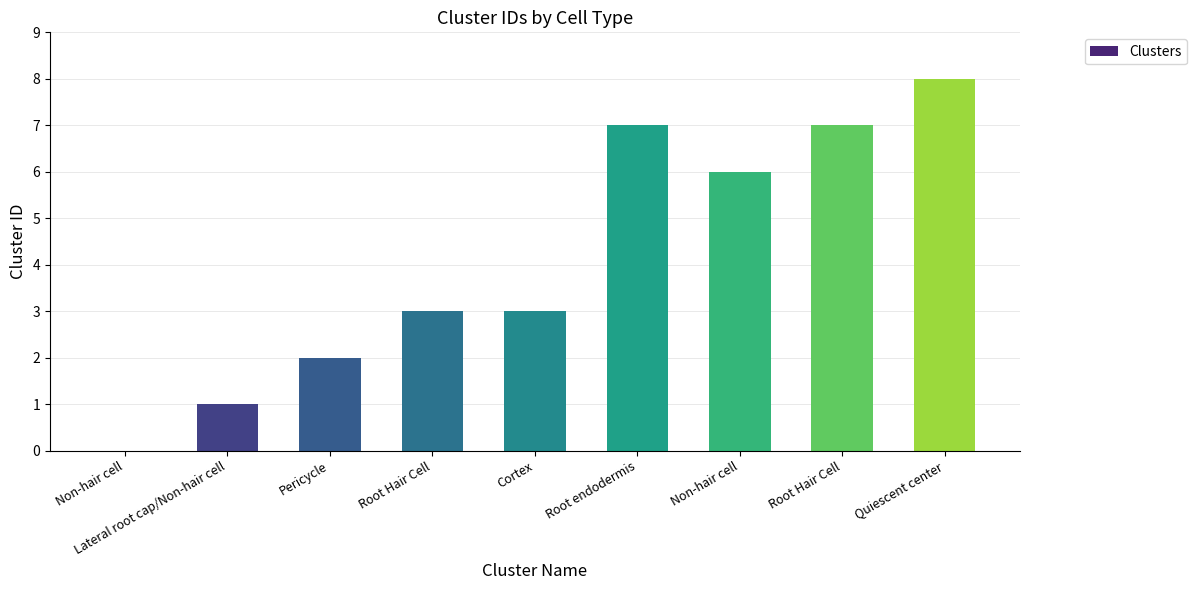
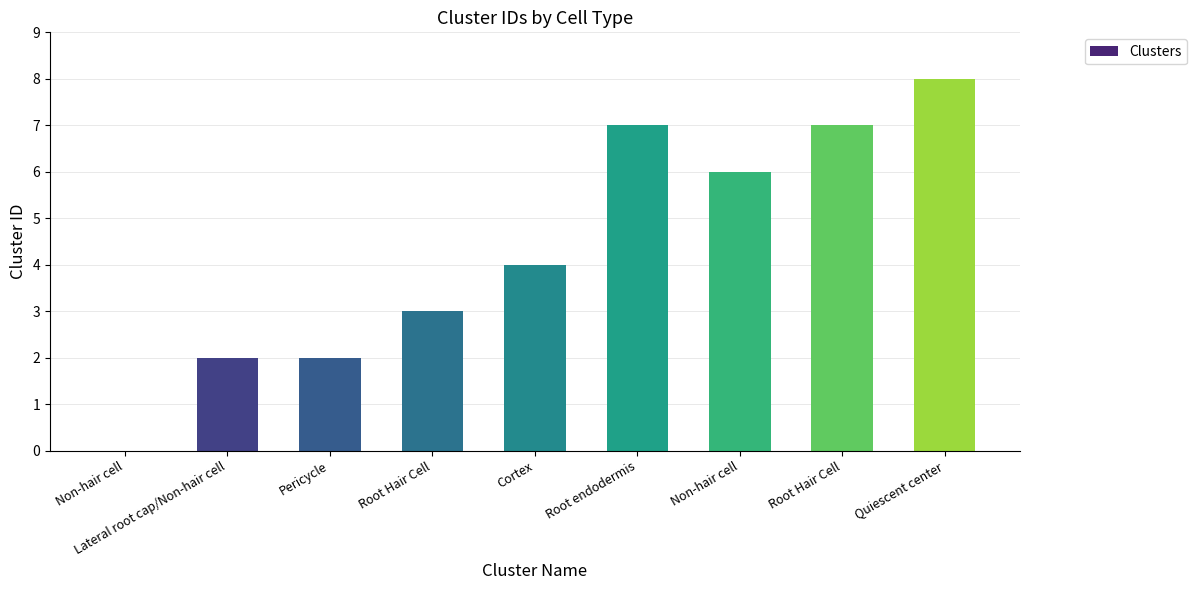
  {
-   "Lateral root cap/Non-hair cell": 1,
+   "Lateral root cap/Non-hair cell": 2,
    "Pericycle": 2,
-   "Cortex": 3,
+   "Cortex": 4,
    "Root endodermis": 7,
    "Quiescent center": 8
  }
